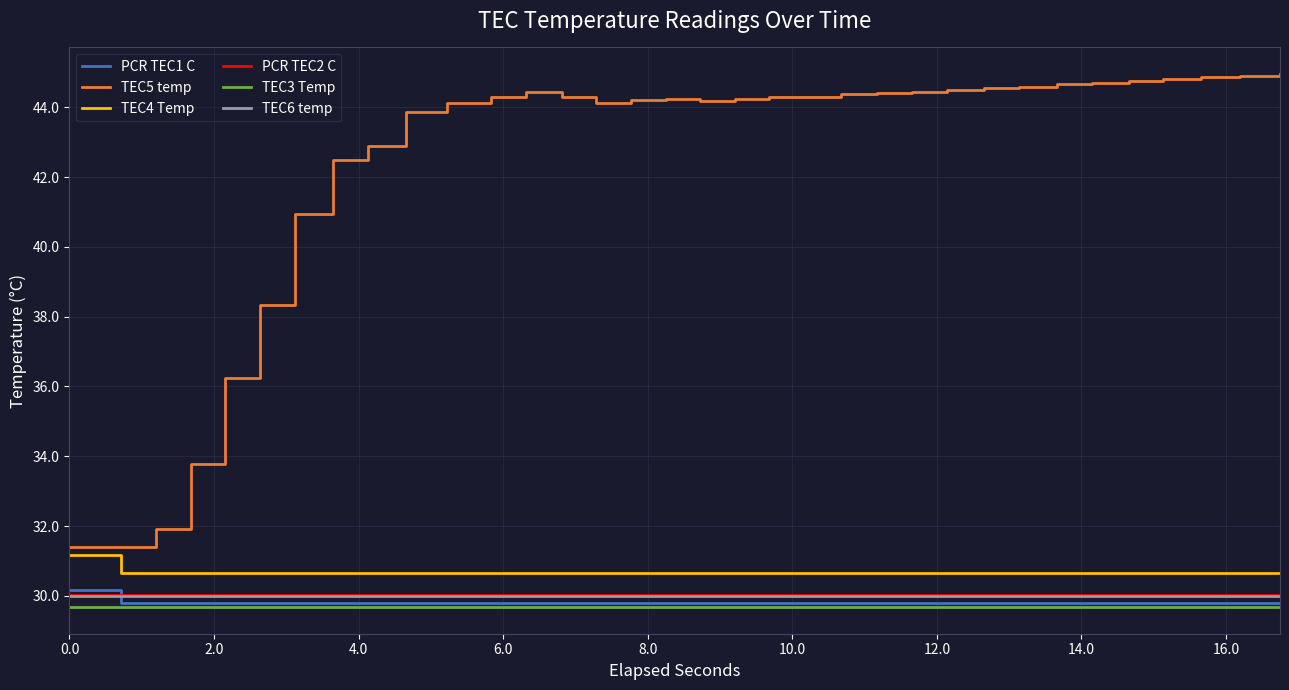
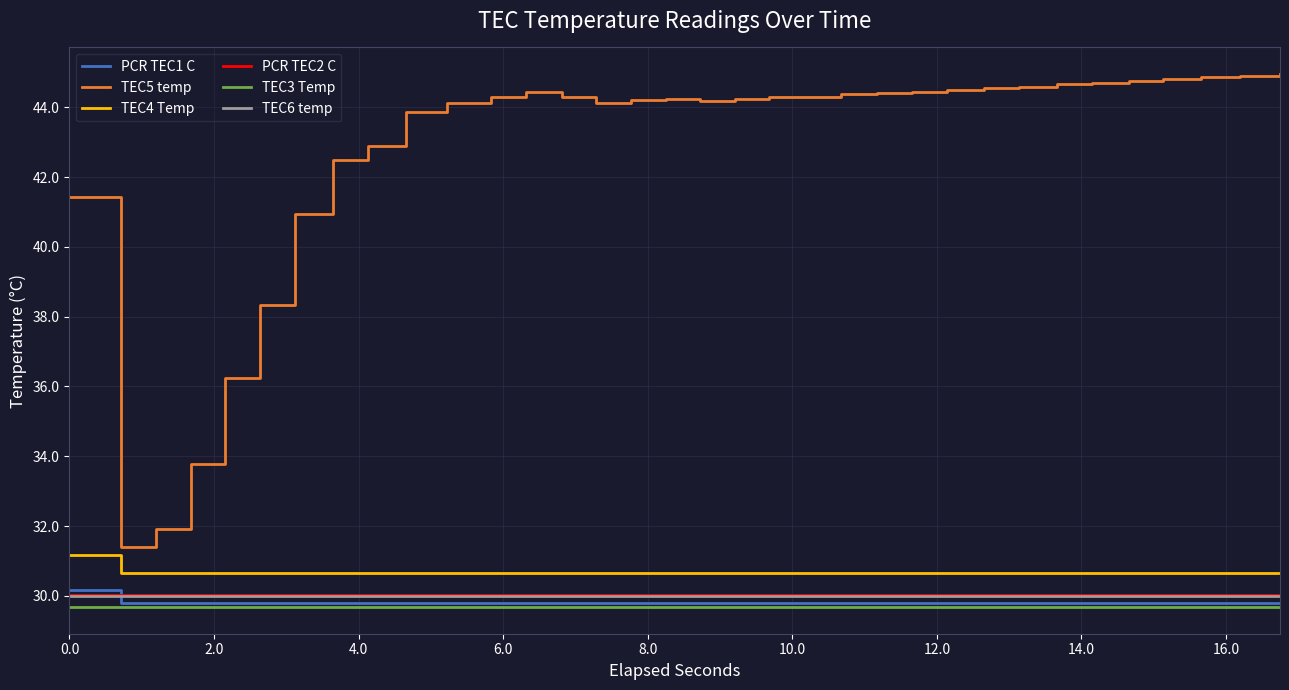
  {
    "PCR TEC1 C": {
      "0.0": 30.2
    },
    "TEC5 temp": {
-     "0.0": 31.4
+     "0.0": 41.4
    },
    "TEC4 Temp": {
      "0.0": 31.2
    },
    "TEC3 Temp": {
      "0.0": 29.7
    }
  }
